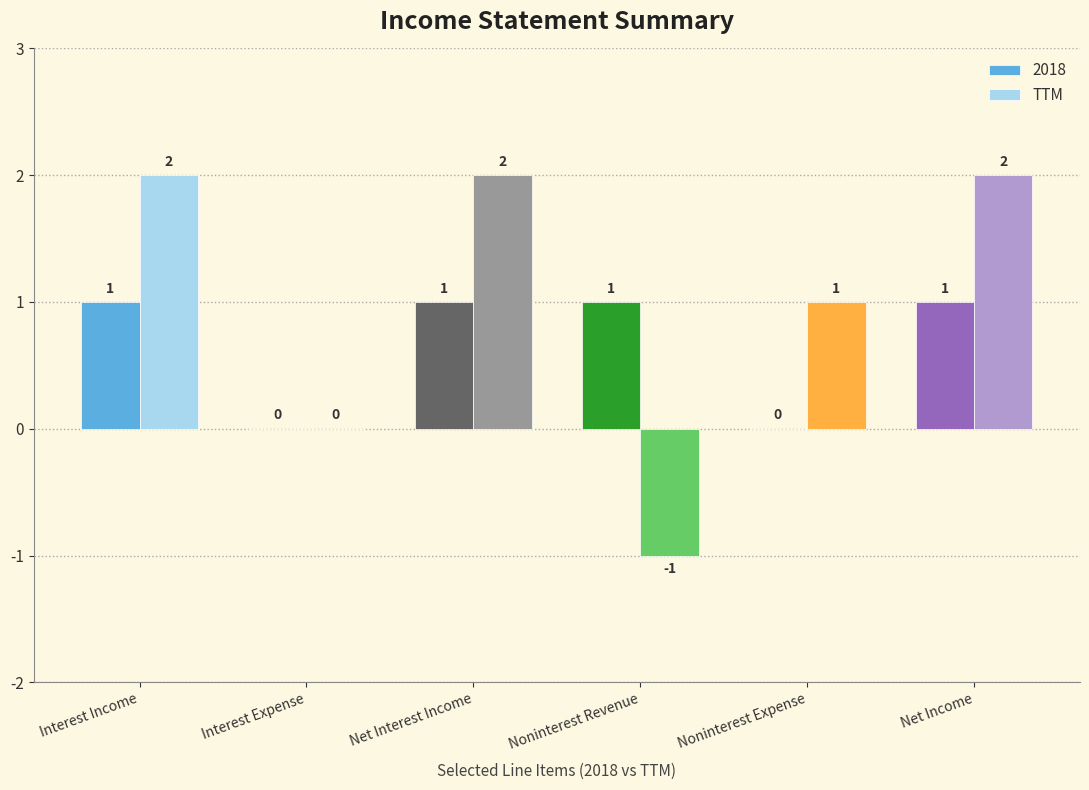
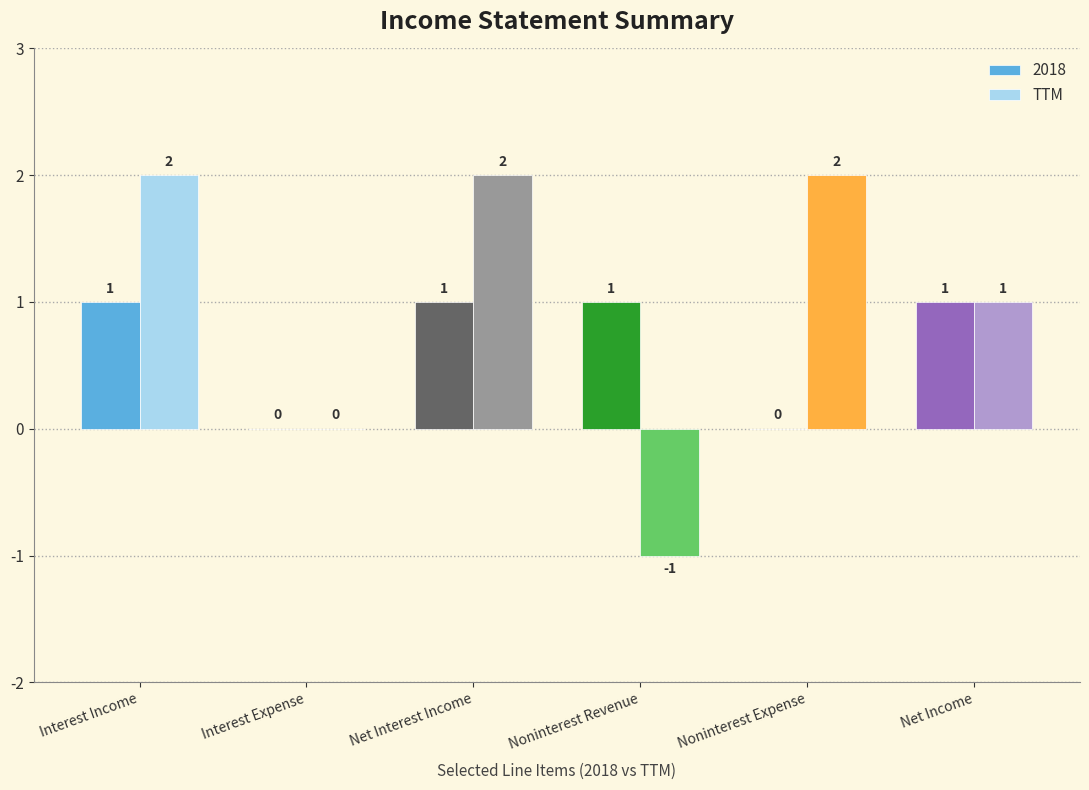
  {
    "2018": {
      "Interest Income": 1,
      "Interest Expense": 0,
      "Net Interest Income": 1,
      "Noninterest Revenue": 1,
      "Noninterest Expense": 0,
      "Net Income": 1
    },
    "TTM": {
      "Interest Income": 2,
      "Interest Expense": 0,
      "Net Interest Income": 2,
      "Noninterest Revenue": -1,
-     "Noninterest Expense": 1,
-     "Net Income": 2
+     "Noninterest Expense": 2,
+     "Net Income": 1
    }
  }
